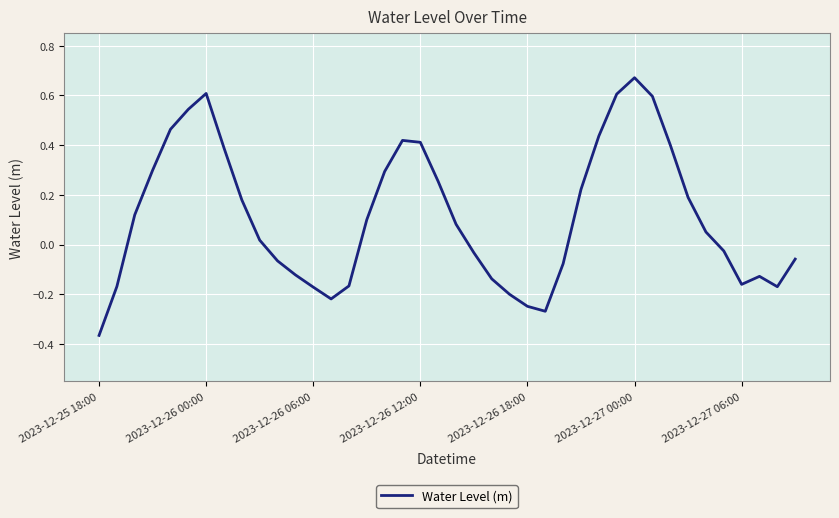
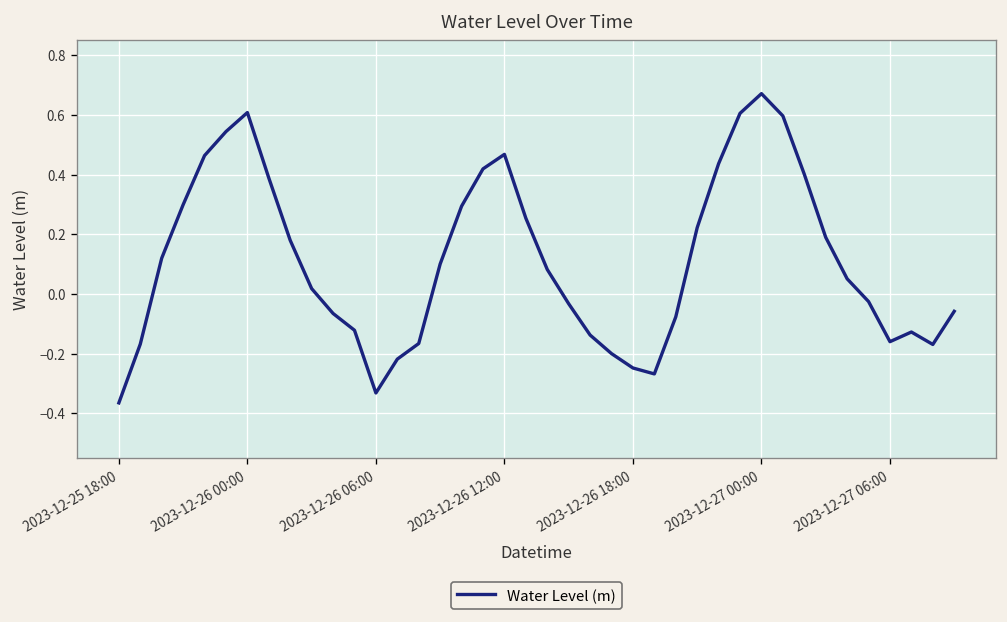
  {
    "2023-12-25 18:00": -0.37,
    "2023-12-26 00:00": 0.61,
-   "2023-12-26 06:00": -0.17,
-   "2023-12-26 12:00": 0.41,
+   "2023-12-26 06:00": -0.33,
+   "2023-12-26 12:00": 0.47,
    "2023-12-26 18:00": -0.25,
    "2023-12-27 00:00": 0.67,
    "2023-12-27 06:00": -0.16
  }
